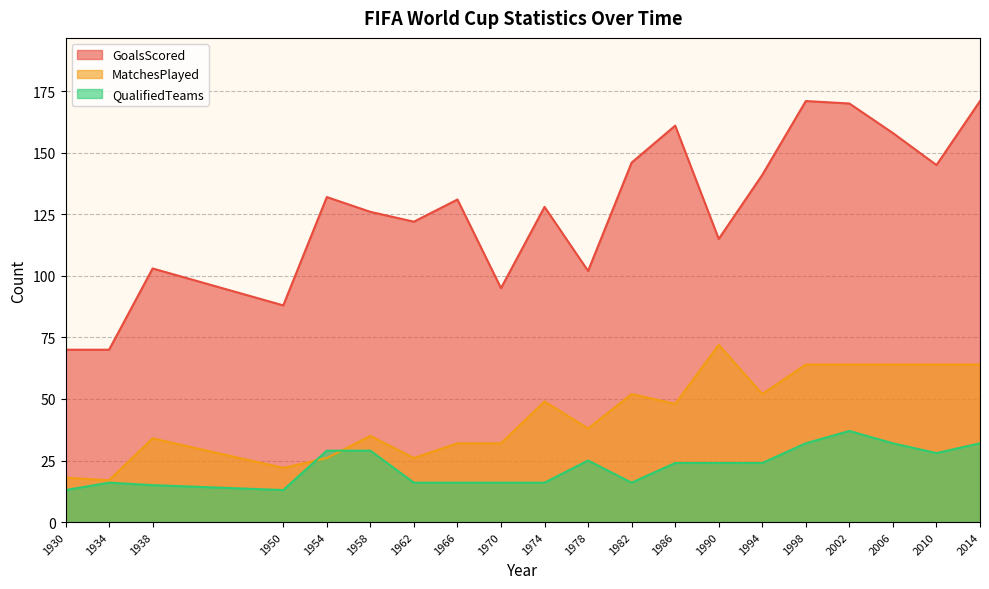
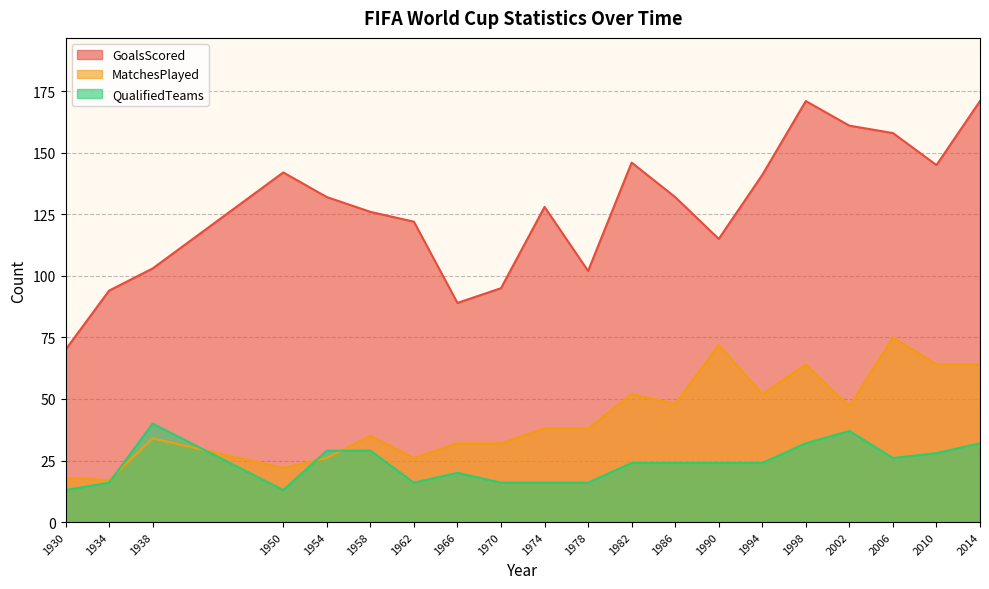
  {
    "GoalsScored": {
      "1930": 70,
-     "1934": 70,
+     "1934": 94,
      "1938": 103,
-     "1950": 88,
+     "1950": 142,
      "1954": 132,
      "1958": 126,
      "1962": 122,
-     "1966": 131,
+     "1966": 89,
      "1970": 95,
      "1974": 128,
      "1978": 102,
      "1982": 146,
-     "1986": 161,
+     "1986": 132,
      "1990": 115,
      "1994": 141,
      "1998": 171,
-     "2002": 170,
+     "2002": 161,
      "2006": 158,
      "2010": 145,
      "2014": 171
    },
    "MatchesPlayed": {
      "1930": 18,
      "1938": 34,
      "1950": 22,
      "1954": 26,
      "1958": 35,
      "1962": 26,
      "1966": 32,
      "1970": 32,
-     "1974": 49,
+     "1974": 38,
      "1978": 38,
      "1982": 52,
      "1986": 48,
      "1990": 72,
      "1994": 52,
      "1998": 64,
-     "2002": 64,
-     "2006": 64,
+     "2002": 47,
+     "2006": 75,
      "2010": 64,
      "2014": 64
    },
    "QualifiedTeams": {
      "1930": 13,
-     "1938": 15,
+     "1938": 40,
      "1950": 13,
      "1954": 29,
      "1958": 29,
      "1962": 16,
-     "1966": 16,
+     "1966": 20,
      "1970": 16,
      "1974": 16,
-     "1978": 25,
-     "1982": 16,
+     "1978": 16,
+     "1982": 24,
      "1986": 24,
      "1990": 24,
      "1994": 24,
      "1998": 32,
      "2002": 37,
-     "2006": 32,
+     "2006": 26,
      "2010": 28,
      "2014": 32
    }
  }
